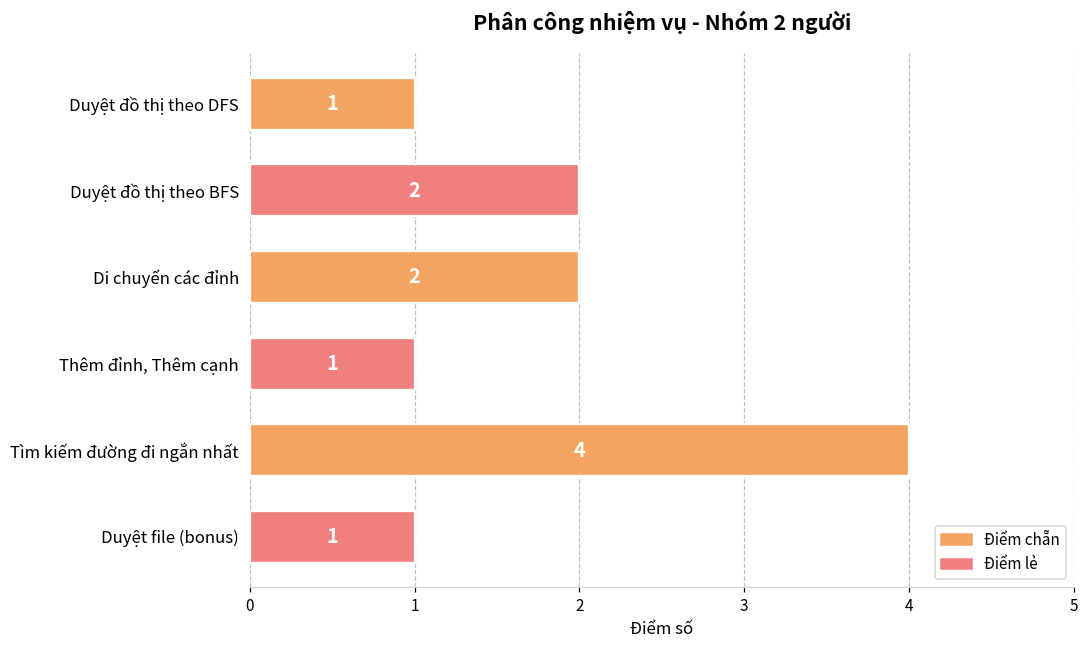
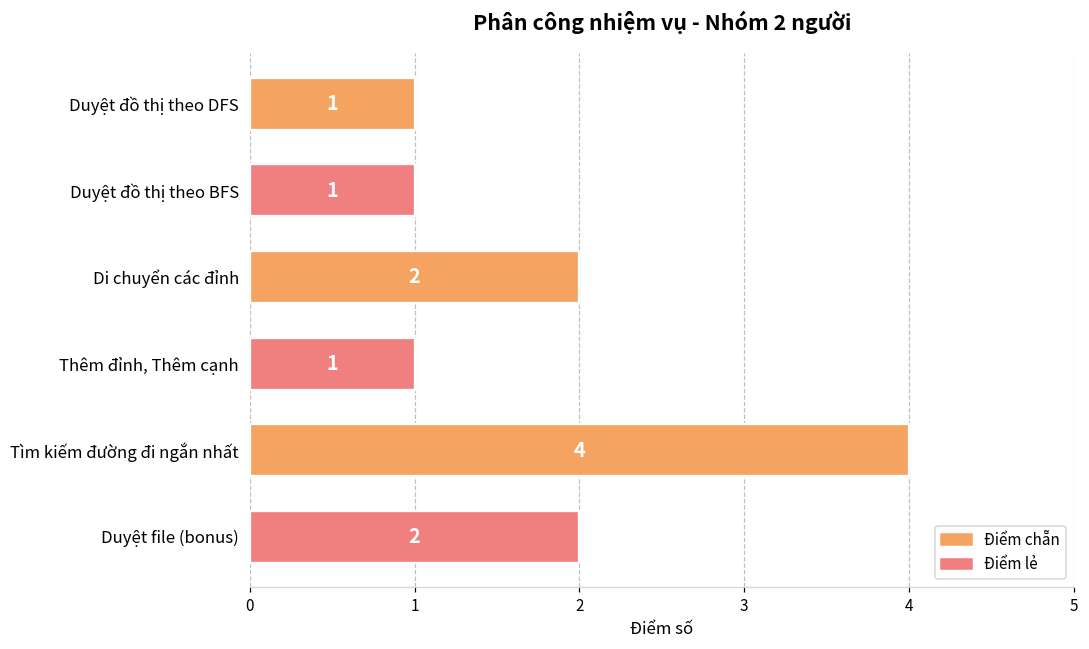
  {
    "Duyệt đồ thị theo DFS": 1,
-   "Duyệt đồ thị theo BFS": 2,
+   "Duyệt đồ thị theo BFS": 1,
    "Di chuyển các đỉnh": 2,
    "Thêm đỉnh, Thêm cạnh": 1,
    "Tìm kiếm đường đi ngắn nhất": 4,
-   "Duyệt file (bonus)": 1
+   "Duyệt file (bonus)": 2
  }
